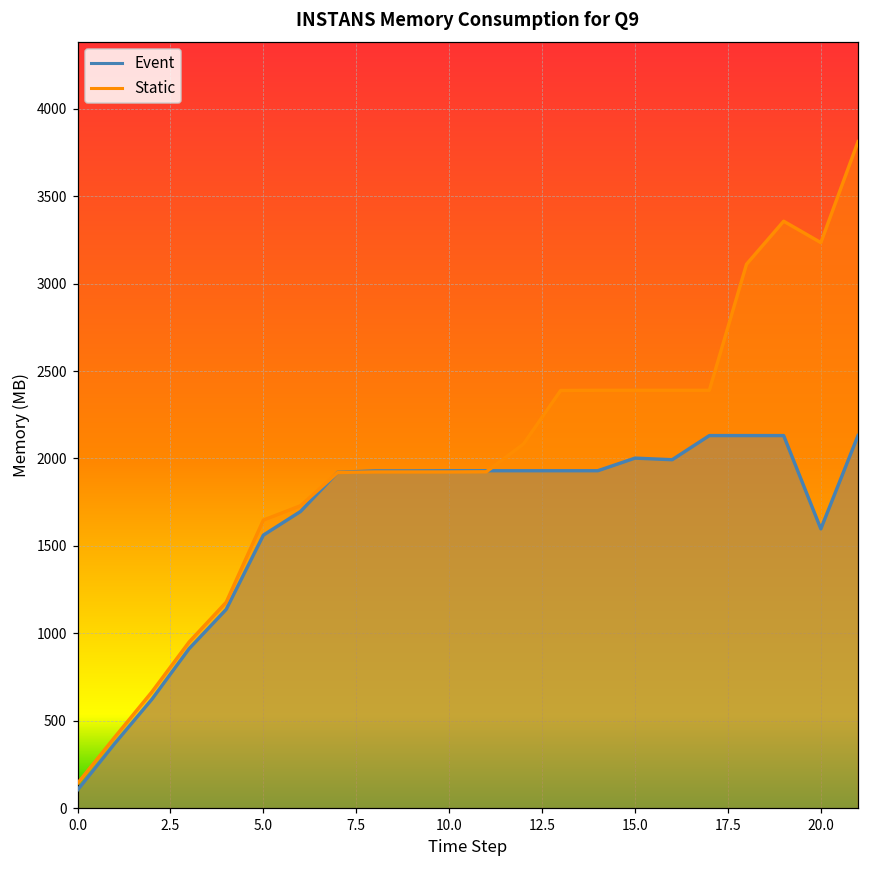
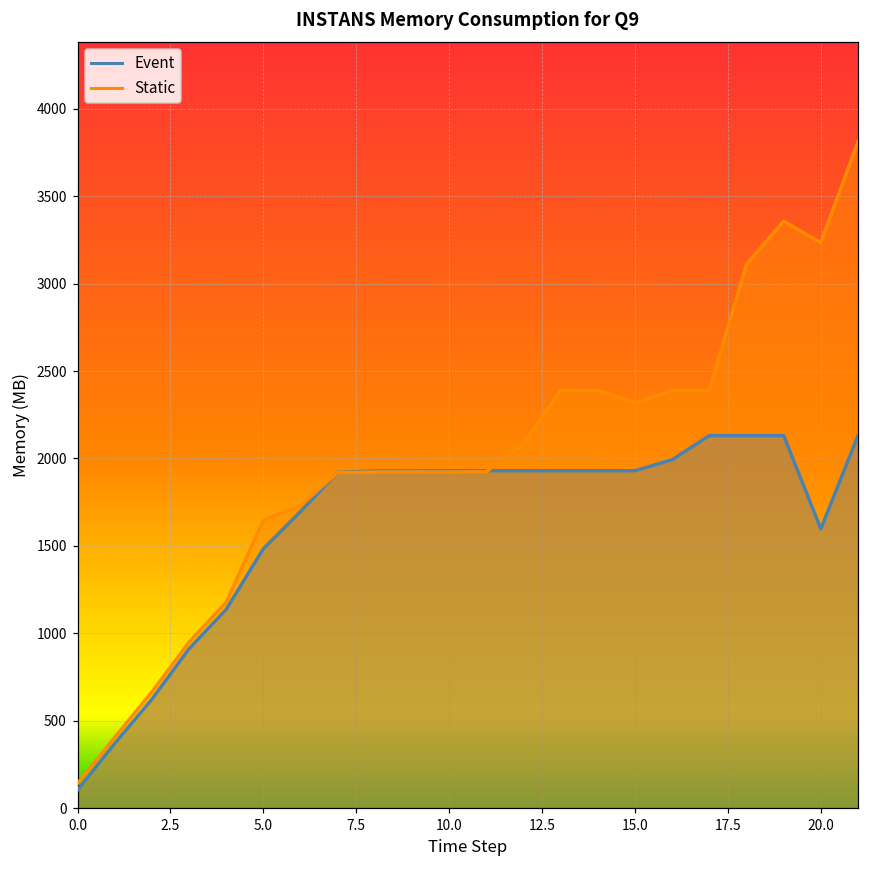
  {
    "Event": {
      "0.0": 100,
-     "5.0": 1560,
-     "15.0": 2000,
+     "5.0": 1480,
+     "15.0": 1930,
      "20.0": 1600
    },
    "Static": {
      "0.0": 140,
      "5.0": 1650,
-     "15.0": 2390,
+     "15.0": 2320,
      "20.0": 3230
    }
  }
